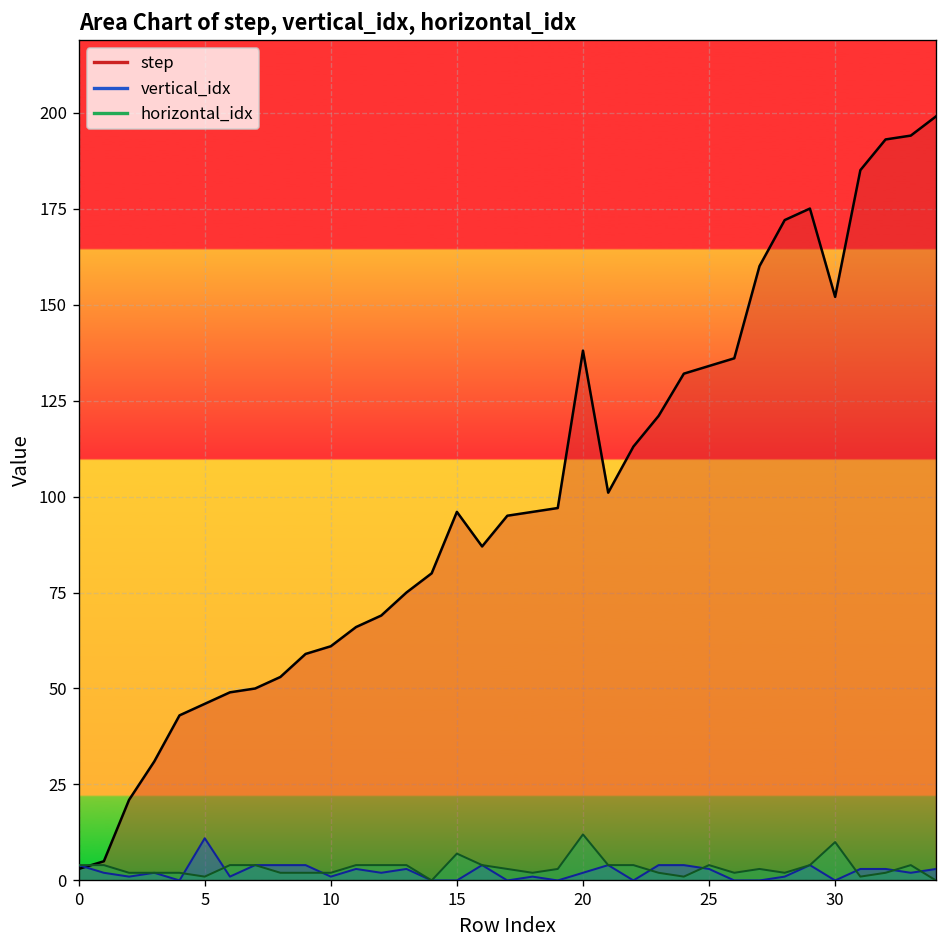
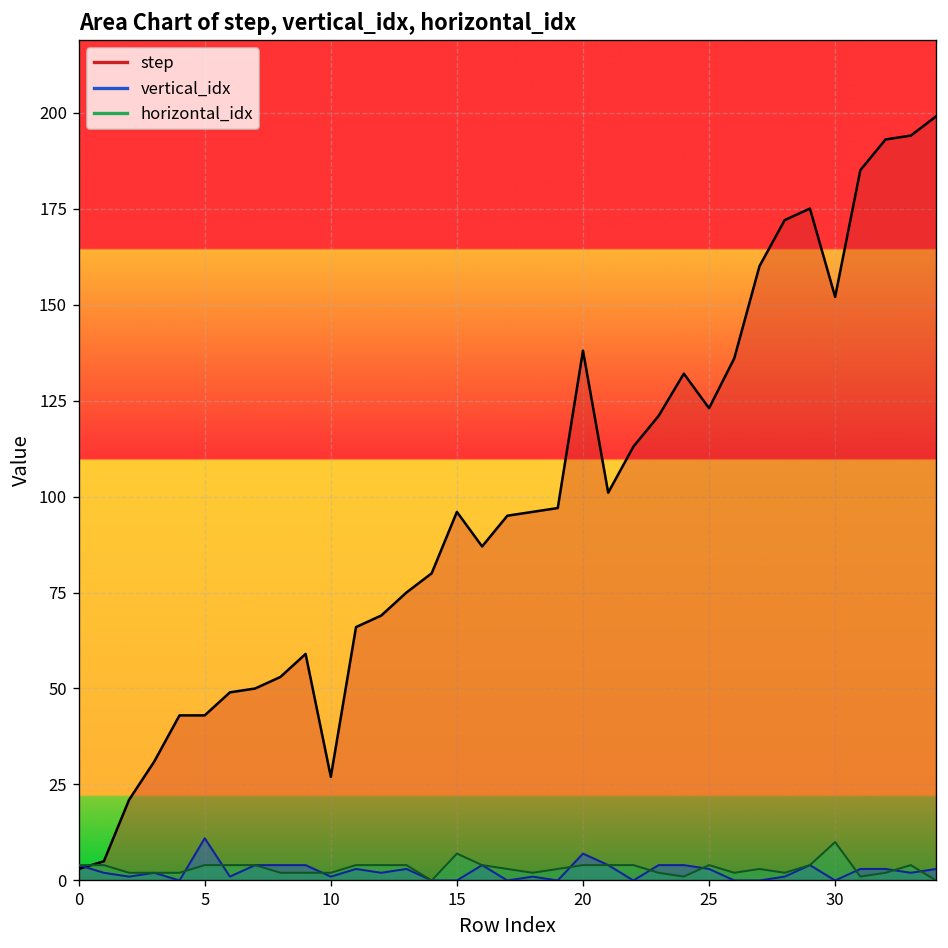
  {
    "step": {
      "0": 3,
-     "5": 46,
-     "10": 61,
+     "5": 43,
+     "10": 27,
      "15": 96,
      "20": 138,
-     "25": 134,
+     "25": 123,
      "30": 152
    },
    "vertical_idx": {
      "5": 11,
      "10": 1,
      "15": 0,
-     "20": 2,
+     "20": 7,
      "25": 3,
      "30": 0
    },
    "horizontal_idx": {
-     "5": 1,
+     "5": 4,
      "10": 2,
      "15": 7,
-     "20": 12,
+     "20": 4,
      "25": 4,
      "30": 10
    }
  }
